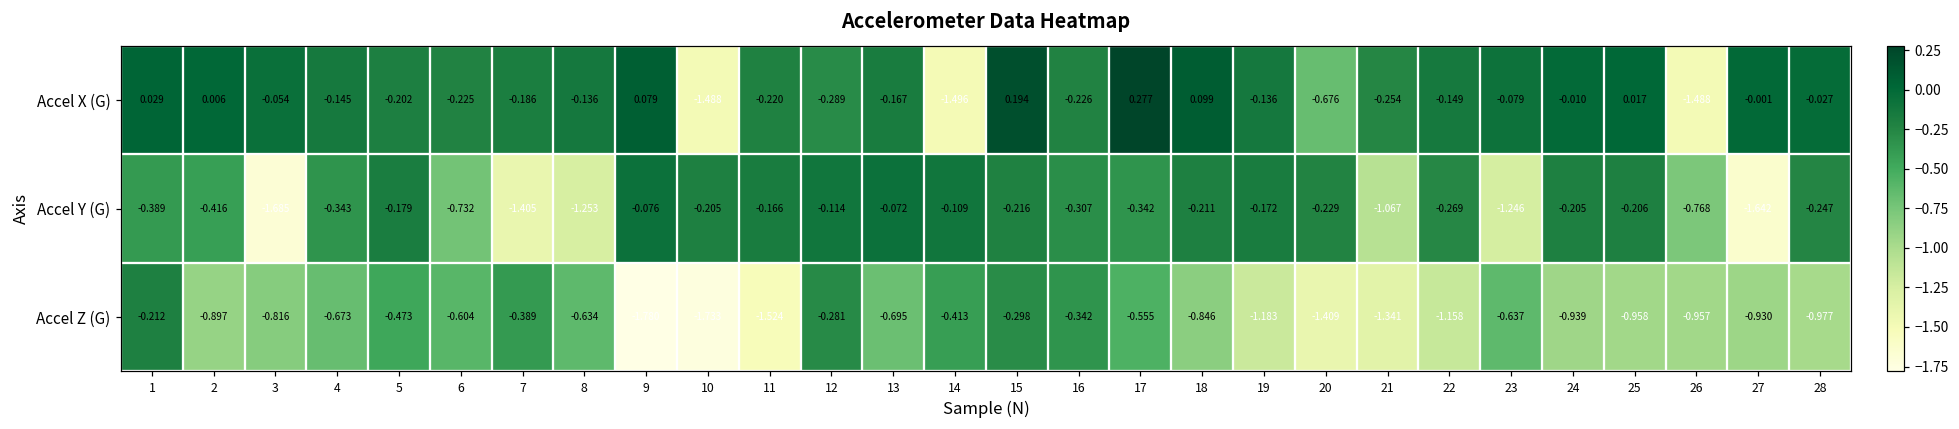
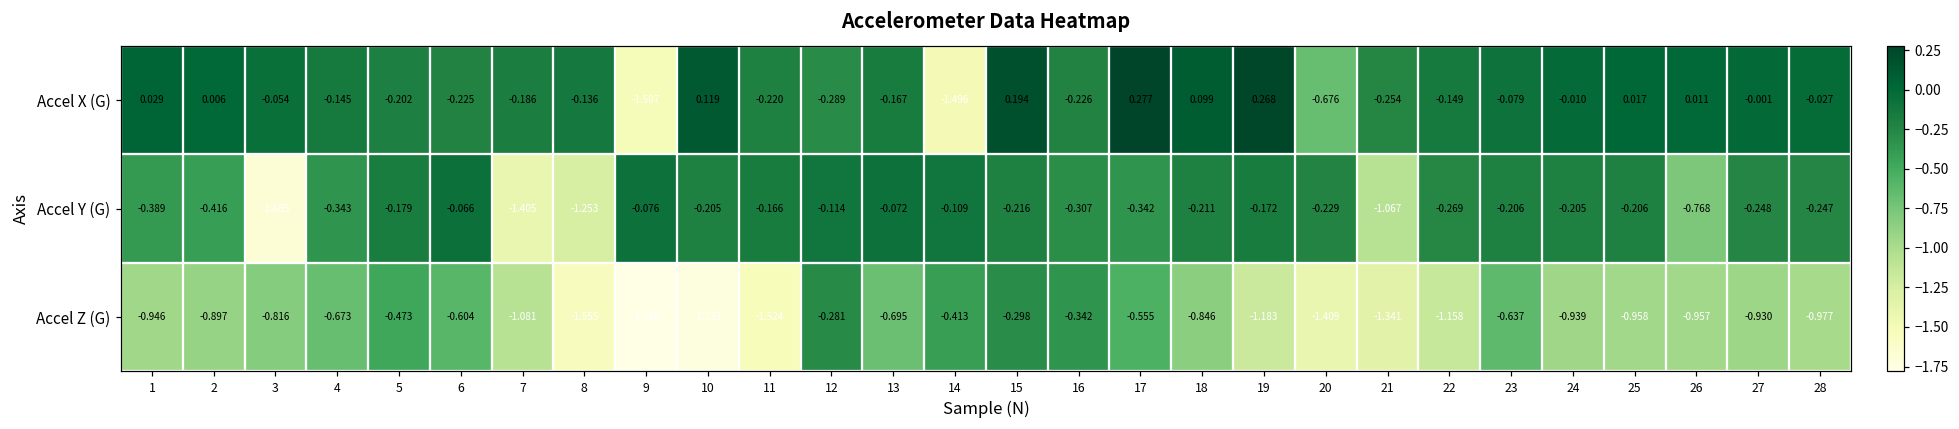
  {
    "Accel X (G)": {
      "1": 0.029,
      "2": 0.006,
      "3": -0.054,
      "4": -0.145,
      "5": -0.202,
      "6": -0.225,
      "7": -0.186,
      "8": -0.136,
-     "9": 0.079,
-     "10": -1.488,
+     "9": -1.507,
+     "10": 0.119,
      "11": -0.220,
      "12": -0.289,
      "13": -0.167,
      "14": -1.496,
      "15": 0.194,
      "16": -0.226,
      "17": 0.277,
      "18": 0.099,
-     "19": -0.136,
+     "19": 0.268,
      "20": -0.676,
      "21": -0.254,
      "22": -0.149,
      "23": -0.079,
      "24": -0.010,
      "25": 0.017,
-     "26": -1.488,
+     "26": 0.011,
      "27": -0.001,
      "28": -0.027
    },
    "Accel Y (G)": {
      "1": -0.389,
      "2": -0.416,
      "4": -0.343,
      "5": -0.179,
-     "6": -0.732,
+     "6": -0.066,
      "7": -1.405,
      "8": -1.253,
      "9": -0.076,
      "10": -0.205,
      "11": -0.166,
      "12": -0.114,
      "13": -0.072,
      "14": -0.109,
      "15": -0.216,
      "16": -0.307,
      "17": -0.342,
      "18": -0.211,
      "19": -0.172,
      "20": -0.229,
      "21": -1.067,
      "22": -0.269,
-     "23": -1.246,
+     "23": -0.206,
      "24": -0.205,
      "25": -0.206,
      "26": -0.768,
-     "27": -1.642,
+     "27": -0.248,
      "28": -0.247
    },
    "Accel Z (G)": {
-     "1": -0.212,
+     "1": -0.946,
      "2": -0.897,
      "3": -0.816,
      "4": -0.673,
      "5": -0.473,
      "6": -0.604,
-     "7": -0.389,
-     "8": -0.634,
+     "7": -1.081,
+     "8": -1.555,
      "11": -1.524,
      "12": -0.281,
      "13": -0.695,
      "14": -0.413,
      "15": -0.298,
      "16": -0.342,
      "17": -0.555,
      "18": -0.846,
      "19": -1.183,
      "20": -1.409,
      "21": -1.341,
      "22": -1.158,
      "23": -0.637,
      "24": -0.939,
      "25": -0.958,
      "26": -0.957,
      "27": -0.930,
      "28": -0.977
    }
  }
